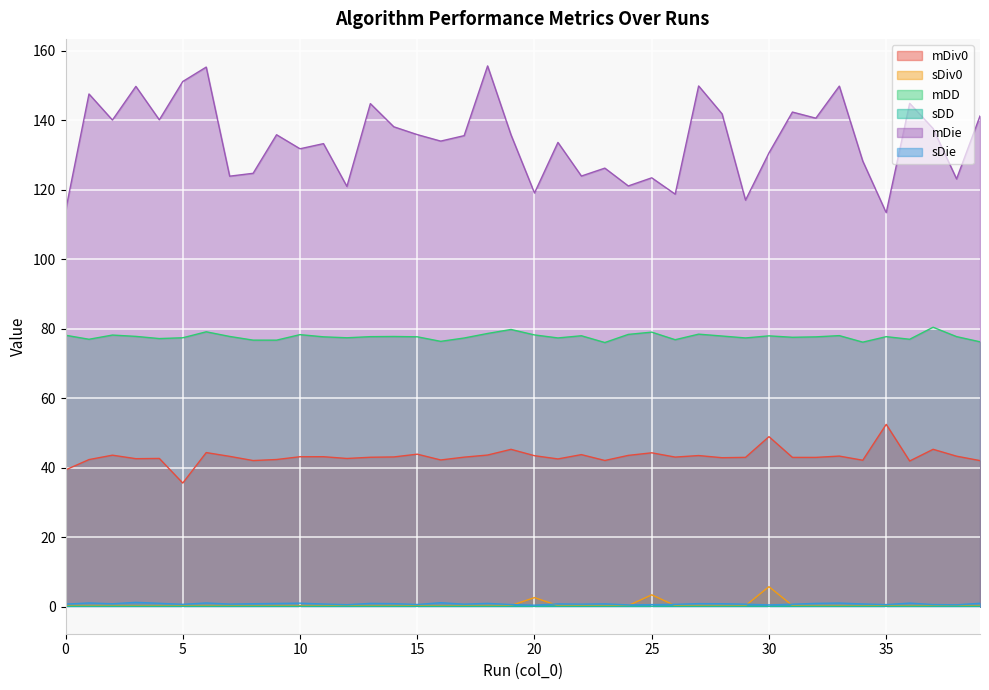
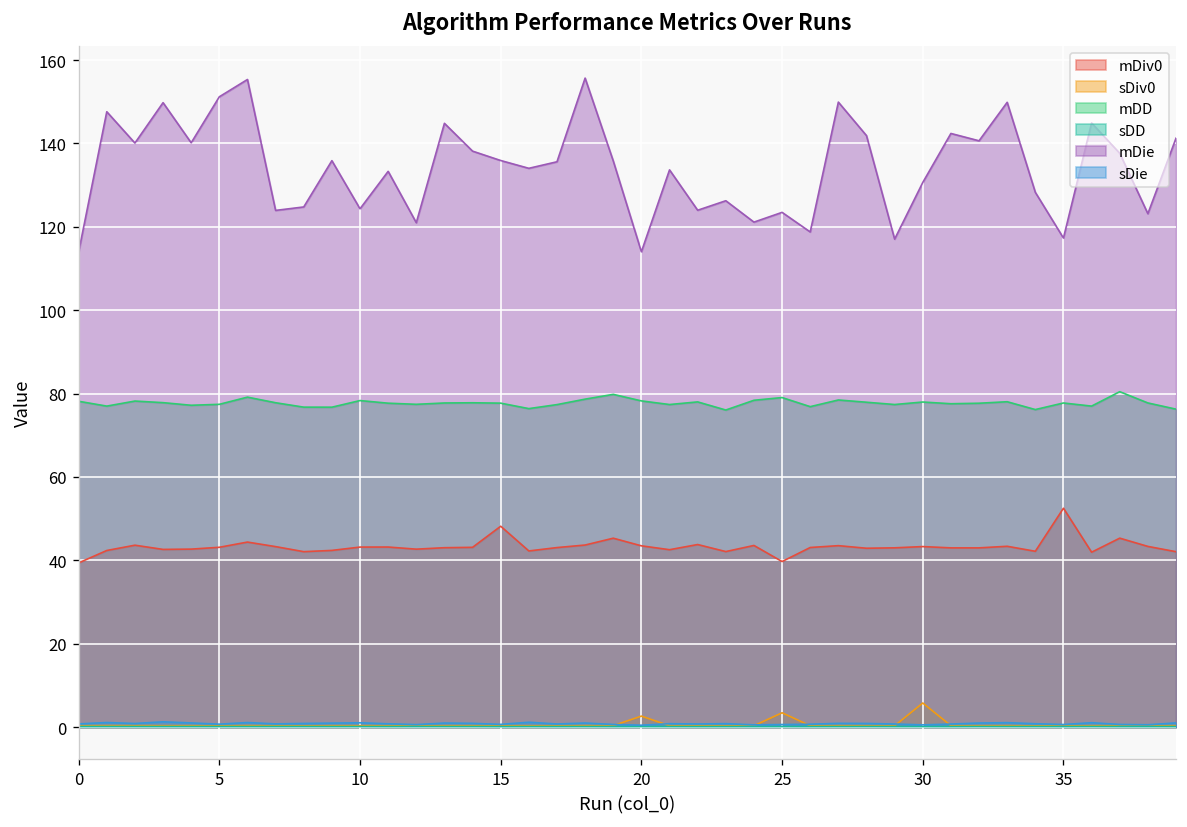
  {
    "mDiv0": {
      "0": 39,
-     "5": 36,
+     "5": 43,
      "10": 43,
-     "15": 44,
+     "15": 48,
      "20": 43,
-     "25": 44,
-     "30": 49,
+     "25": 40,
+     "30": 43,
      "35": 52
    },
    "sDiv0": {
      "20": 3,
      "25": 3,
      "30": 6
    },
    "mDie": {
      "0": 114,
      "5": 151,
-     "10": 132,
+     "10": 124,
      "15": 136,
-     "20": 119,
+     "20": 114,
      "25": 123,
      "30": 131,
-     "35": 113
+     "35": 117
    }
  }
